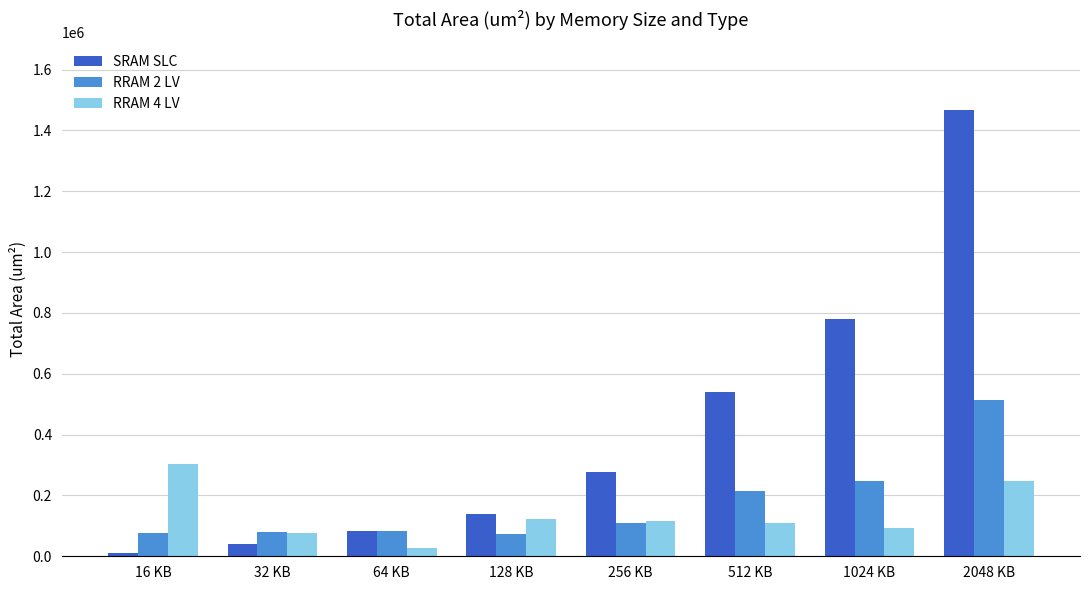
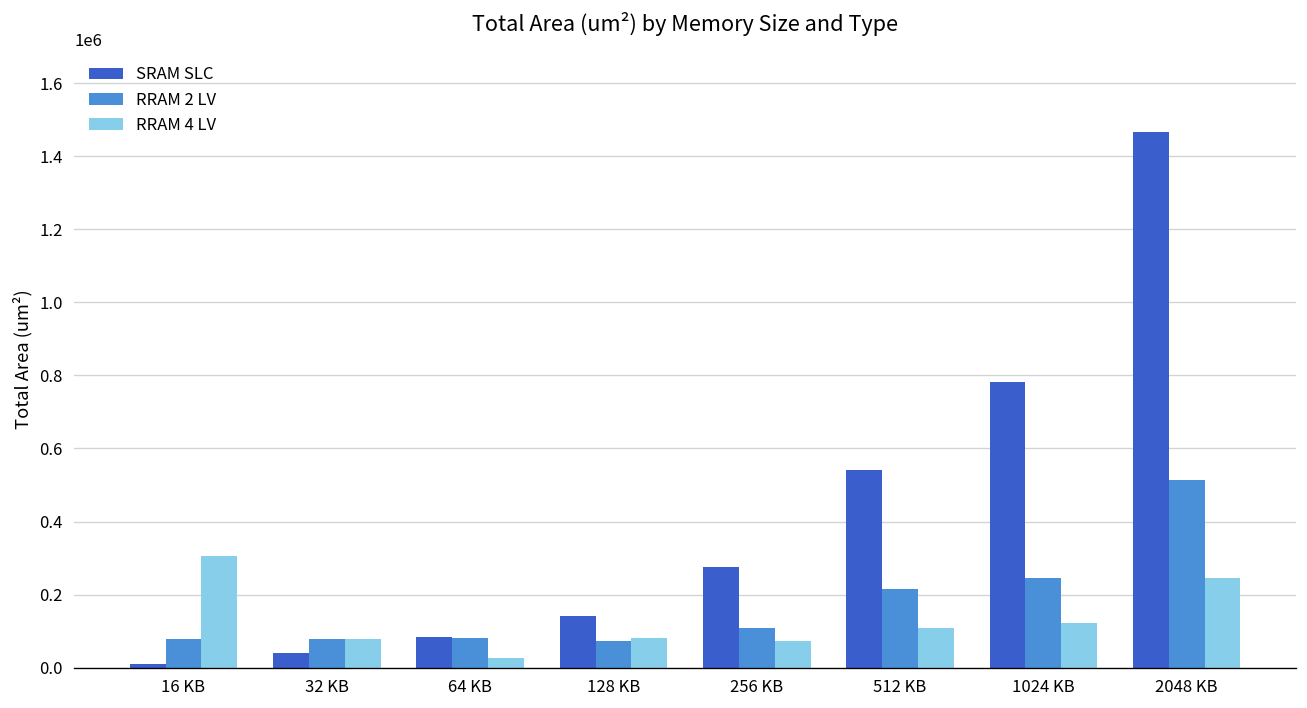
  {
    "RRAM 4 LV": {
      "16 KB": 300000,
      "32 KB": 80000,
      "64 KB": 30000,
-     "128 KB": 120000,
-     "256 KB": 110000,
+     "128 KB": 80000,
+     "256 KB": 70000,
      "512 KB": 110000,
-     "1024 KB": 90000,
+     "1024 KB": 120000,
      "2048 KB": 250000
    }
  }
